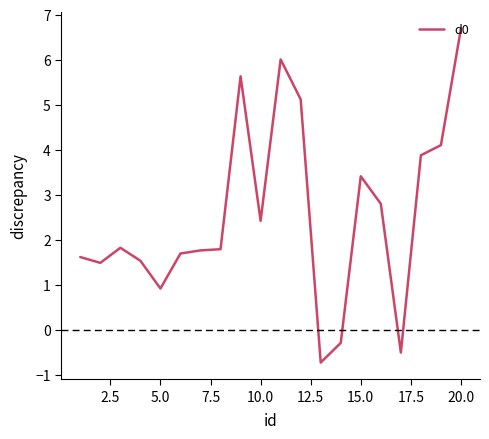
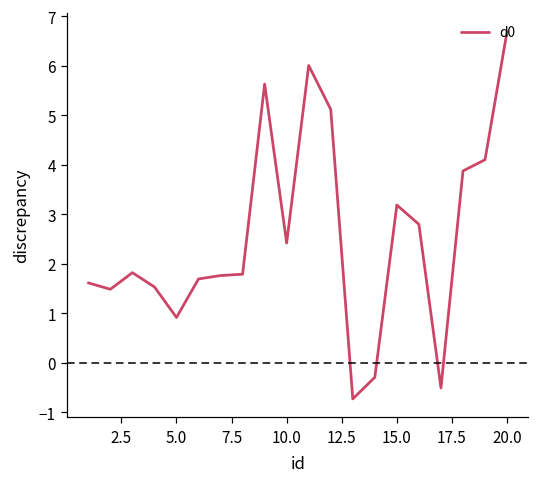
  {
    "5.0": 0.9,
    "10.0": 2.4,
-   "15.0": 3.4,
+   "15.0": 3.2,
    "20.0": 6.7
  }
